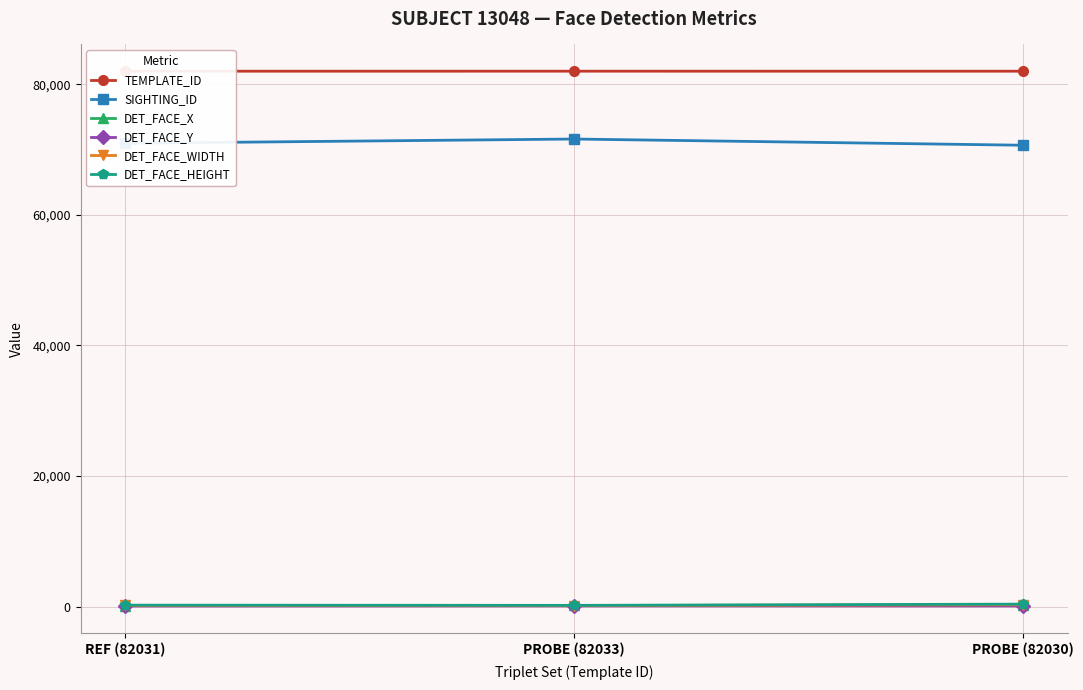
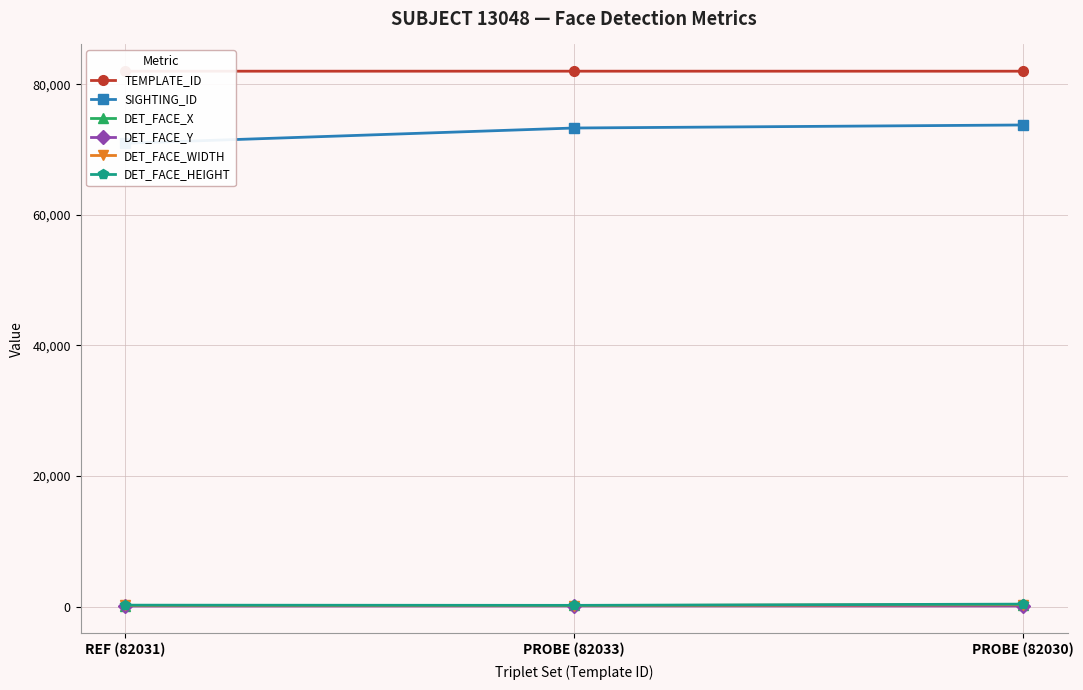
  {
    "TEMPLATE_ID": {
      "PROBE (82033)": "82,000",
      "PROBE (82030)": "82,000"
    },
    "SIGHTING_ID": {
-     "PROBE (82033)": "72,000",
-     "PROBE (82030)": "71,000"
+     "PROBE (82033)": "73,000",
+     "PROBE (82030)": "74,000"
    }
  }
